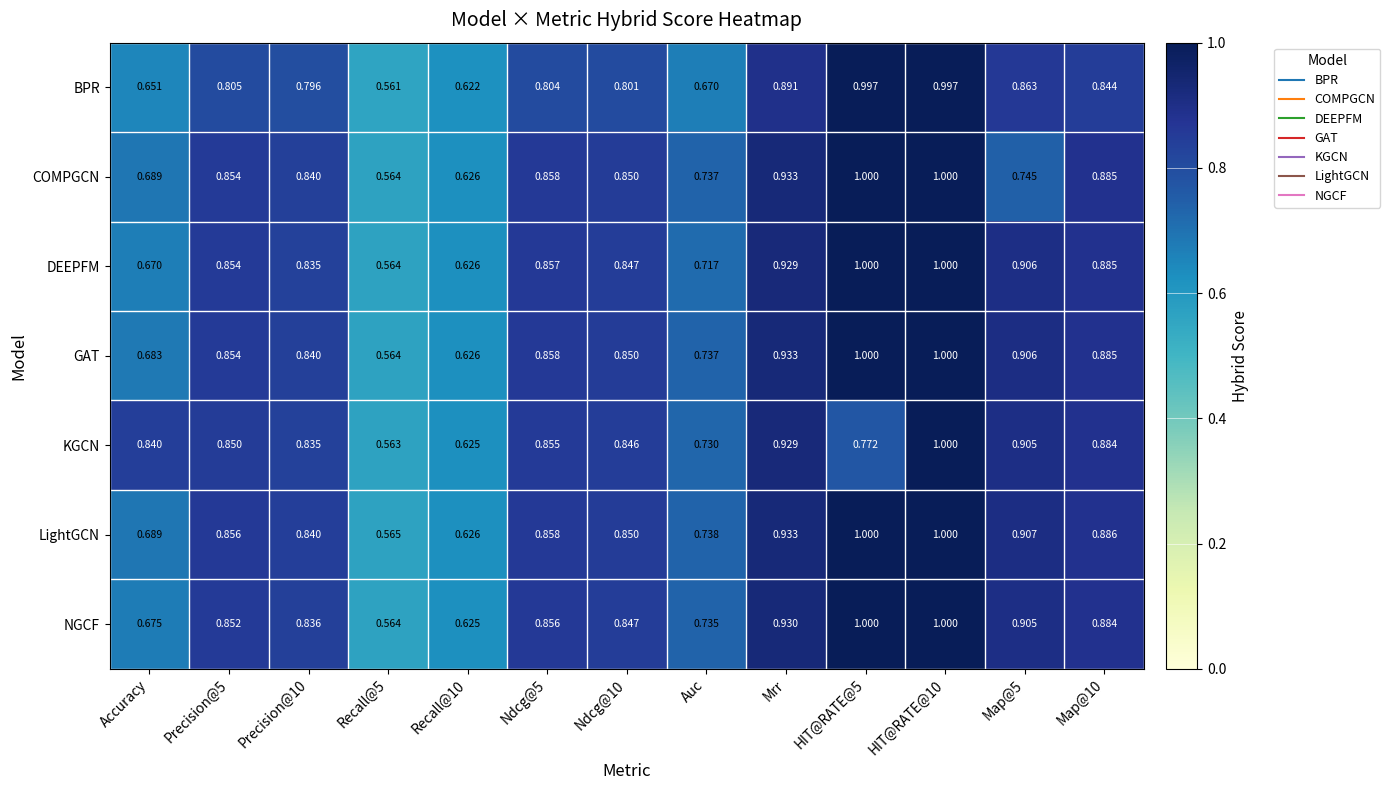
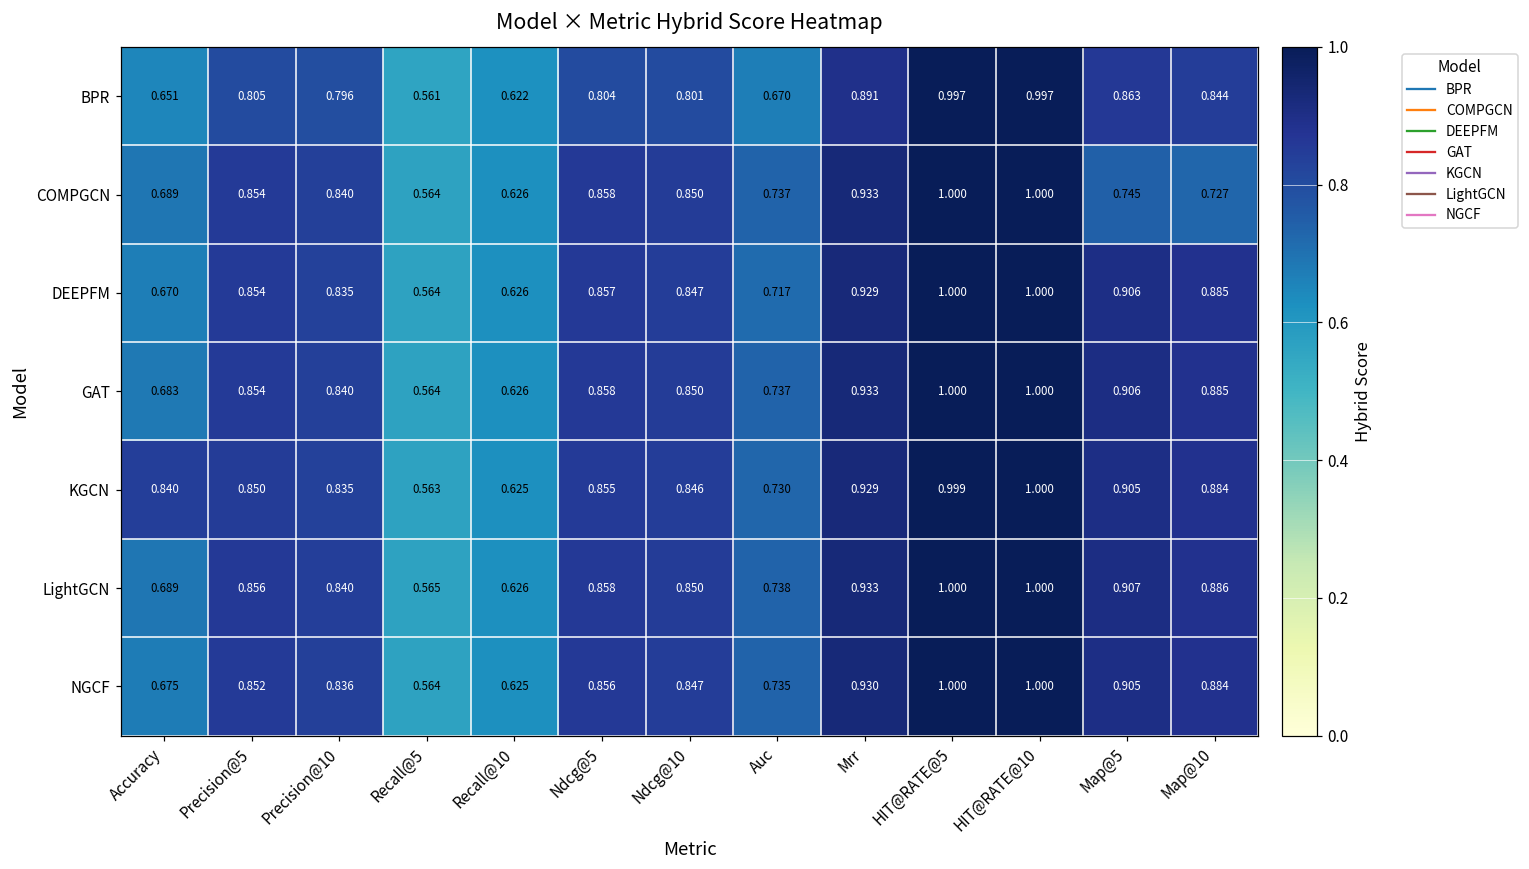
  {
    "BPR": {
      "Accuracy": 0.651,
      "Precision@5": 0.805,
      "Precision@10": 0.796,
      "Recall@5": 0.561,
      "Recall@10": 0.622,
      "Ndcg@5": 0.804,
      "Ndcg@10": 0.801,
      "Auc": 0.670,
      "Mrr": 0.891,
      "HIT@RATE@5": 0.997,
      "HIT@RATE@10": 0.997,
      "Map@5": 0.863,
      "Map@10": 0.844
    },
    "COMPGCN": {
      "Accuracy": 0.689,
      "Precision@5": 0.854,
      "Precision@10": 0.840,
      "Recall@5": 0.564,
      "Recall@10": 0.626,
      "Ndcg@5": 0.858,
      "Ndcg@10": 0.850,
      "Auc": 0.737,
      "Mrr": 0.933,
      "HIT@RATE@5": 1.000,
      "HIT@RATE@10": 1.000,
      "Map@5": 0.745,
-     "Map@10": 0.885
+     "Map@10": 0.727
    },
    "DEEPFM": {
      "Accuracy": 0.670,
      "Precision@5": 0.854,
      "Precision@10": 0.835,
      "Recall@5": 0.564,
      "Recall@10": 0.626,
      "Ndcg@5": 0.857,
      "Ndcg@10": 0.847,
      "Auc": 0.717,
      "Mrr": 0.929,
      "HIT@RATE@5": 1.000,
      "HIT@RATE@10": 1.000,
      "Map@5": 0.906,
      "Map@10": 0.885
    },
    "GAT": {
      "Accuracy": 0.683,
      "Precision@5": 0.854,
      "Precision@10": 0.840,
      "Recall@5": 0.564,
      "Recall@10": 0.626,
      "Ndcg@5": 0.858,
      "Ndcg@10": 0.850,
      "Auc": 0.737,
      "Mrr": 0.933,
      "HIT@RATE@5": 1.000,
      "HIT@RATE@10": 1.000,
      "Map@5": 0.906,
      "Map@10": 0.885
    },
    "KGCN": {
      "Accuracy": 0.840,
      "Precision@5": 0.850,
      "Precision@10": 0.835,
      "Recall@5": 0.563,
      "Recall@10": 0.625,
      "Ndcg@5": 0.855,
      "Ndcg@10": 0.846,
      "Auc": 0.730,
      "Mrr": 0.929,
-     "HIT@RATE@5": 0.772,
+     "HIT@RATE@5": 0.999,
      "HIT@RATE@10": 1.000,
      "Map@5": 0.905,
      "Map@10": 0.884
    },
    "LightGCN": {
      "Accuracy": 0.689,
      "Precision@5": 0.856,
      "Precision@10": 0.840,
      "Recall@5": 0.565,
      "Recall@10": 0.626,
      "Ndcg@5": 0.858,
      "Ndcg@10": 0.850,
      "Auc": 0.738,
      "Mrr": 0.933,
      "HIT@RATE@5": 1.000,
      "HIT@RATE@10": 1.000,
      "Map@5": 0.907,
      "Map@10": 0.886
    },
    "NGCF": {
      "Accuracy": 0.675,
      "Precision@5": 0.852,
      "Precision@10": 0.836,
      "Recall@5": 0.564,
      "Recall@10": 0.625,
      "Ndcg@5": 0.856,
      "Ndcg@10": 0.847,
      "Auc": 0.735,
      "Mrr": 0.930,
      "HIT@RATE@5": 1.000,
      "HIT@RATE@10": 1.000,
      "Map@5": 0.905,
      "Map@10": 0.884
    }
  }
